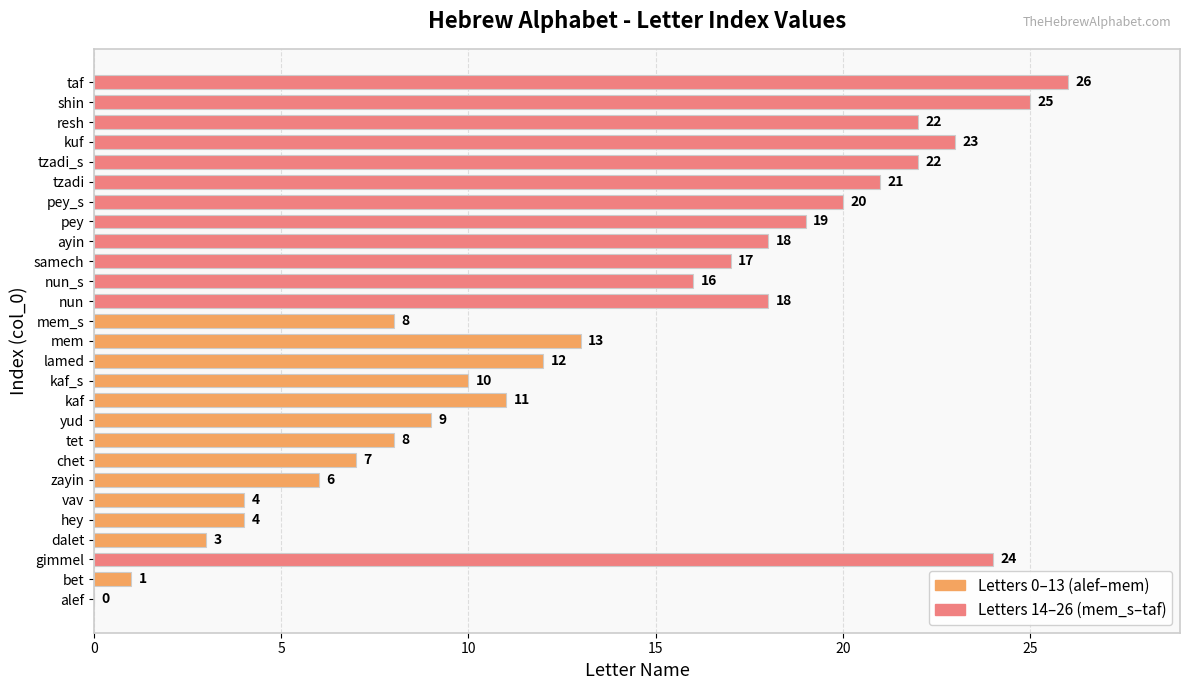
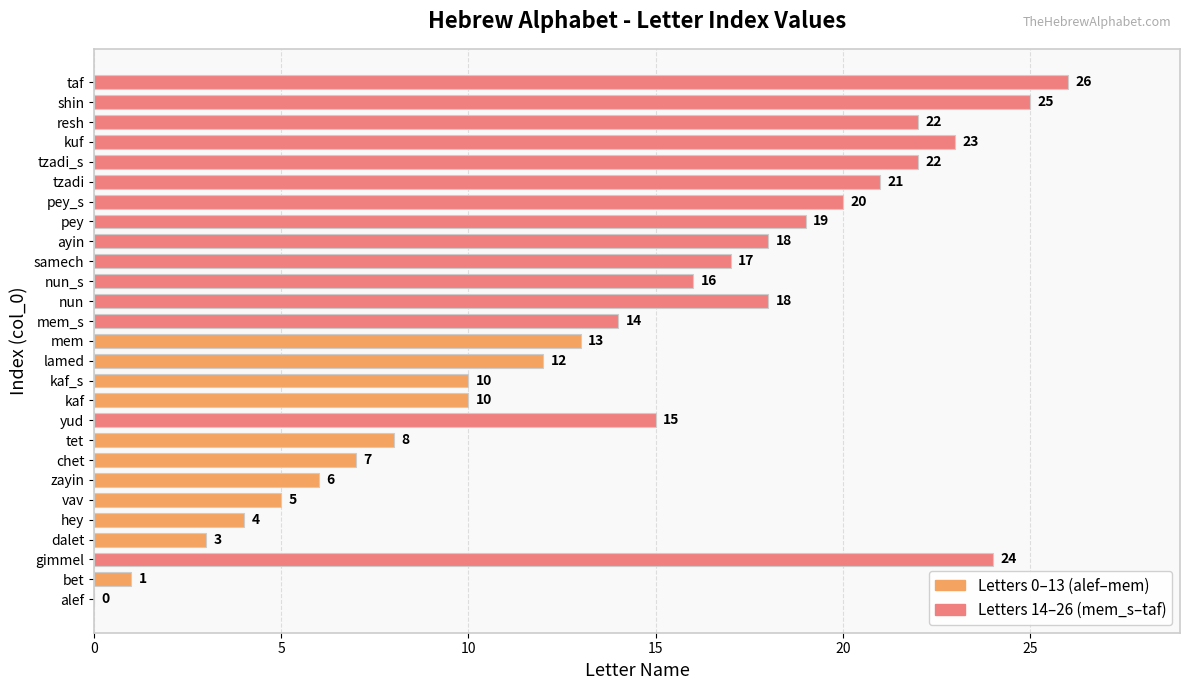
  {
    "taf": 26,
    "shin": 25,
    "resh": 22,
    "kuf": 23,
    "tzadi_s": 22,
    "tzadi": 21,
    "pey_s": 20,
    "pey": 19,
    "ayin": 18,
    "samech": 17,
    "nun_s": 16,
    "nun": 18,
-   "mem_s": 8,
+   "mem_s": 14,
    "mem": 13,
    "lamed": 12,
    "kaf_s": 10,
-   "kaf": 11,
-   "yud": 9,
+   "kaf": 10,
+   "yud": 15,
    "tet": 8,
    "chet": 7,
    "zayin": 6,
-   "vav": 4,
+   "vav": 5,
    "hey": 4,
    "dalet": 3,
    "gimmel": 24,
    "bet": 1,
    "alef": 0
  }
